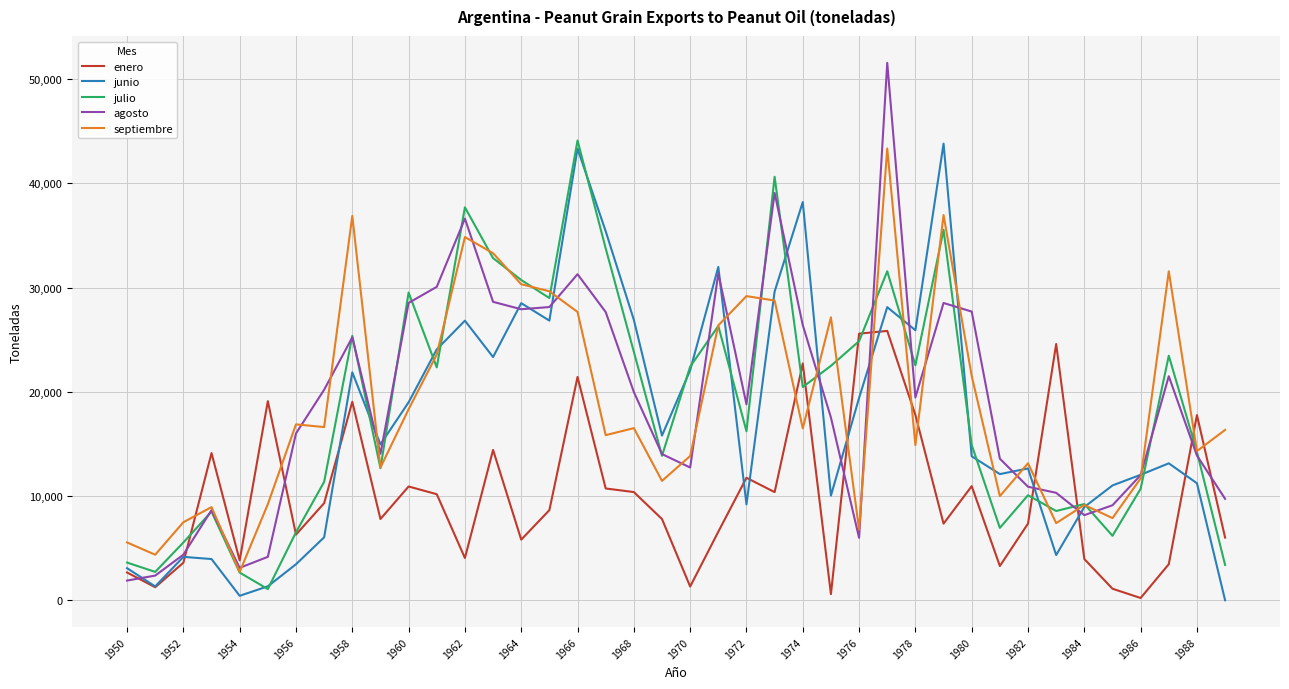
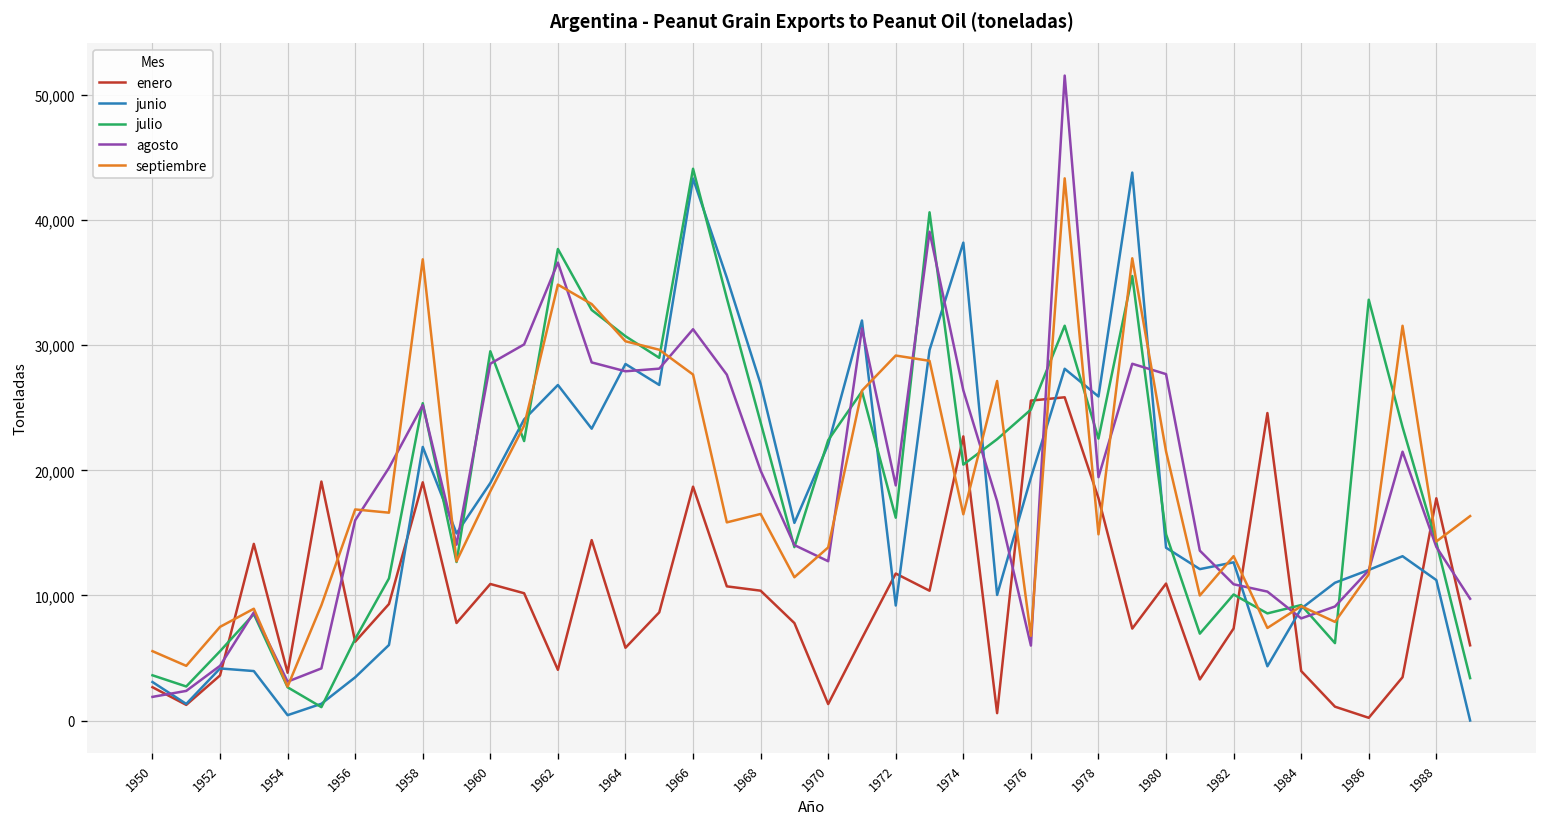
  {
    "enero": {
      "1950": "2,700",
      "1952": "3,600",
      "1954": "3,800",
      "1958": "19,000",
      "1960": "10,900",
      "1962": "4,100",
      "1964": "5,800",
-     "1966": "21,400",
+     "1966": "18,700",
      "1968": "10,400",
      "1970": "1,300",
      "1972": "11,700",
      "1974": "22,700",
      "1976": "25,600",
      "1978": "17,800",
      "1980": "10,900",
      "1982": "7,400",
      "1984": "4,000",
      "1986": "200",
      "1988": "17,800"
    },
    "junio": {
      "1950": "3,100",
      "1954": "400",
      "1956": "3,500",
      "1958": "21,900",
      "1960": "19,000",
      "1962": "26,800",
      "1964": "28,500",
      "1966": "43,300",
      "1968": "26,900",
      "1970": "22,100",
      "1972": "9,200",
      "1974": "38,200",
      "1976": "19,400",
      "1978": "25,900",
      "1980": "13,800",
      "1982": "12,600",
      "1988": "11,200"
    },
    "julio": {
      "1950": "3,600",
      "1952": "5,500",
      "1960": "29,500",
      "1962": "37,700",
      "1964": "30,700",
      "1966": "44,100",
      "1968": "23,800",
      "1970": "22,400",
      "1972": "16,200",
      "1974": "20,500",
      "1976": "24,900",
      "1978": "22,500",
      "1980": "14,900",
      "1982": "10,100",
-     "1986": "10,700"
+     "1986": "33,600"
    },
    "agosto": {
      "1950": "1,900",
      "1954": "3,100",
      "1956": "16,000",
      "1960": "28,500",
      "1962": "36,600",
      "1964": "27,900",
      "1966": "31,300",
      "1968": "20,000",
      "1970": "12,700",
      "1972": "18,800",
      "1974": "26,400",
      "1976": "6,000",
      "1978": "19,500",
      "1980": "27,700",
      "1982": "10,900",
      "1984": "8,200",
      "1988": "13,900"
    },
    "septiembre": {
      "1950": "5,500",
      "1952": "7,500",
      "1956": "16,900",
      "1958": "36,900",
      "1960": "18,300",
      "1962": "34,800",
      "1964": "30,300",
      "1966": "27,700",
      "1968": "16,500",
      "1970": "13,800",
      "1972": "29,200",
      "1974": "16,500",
      "1976": "6,800",
      "1978": "14,900",
      "1980": "21,500",
      "1982": "13,100",
      "1986": "11,700"
    }
  }
